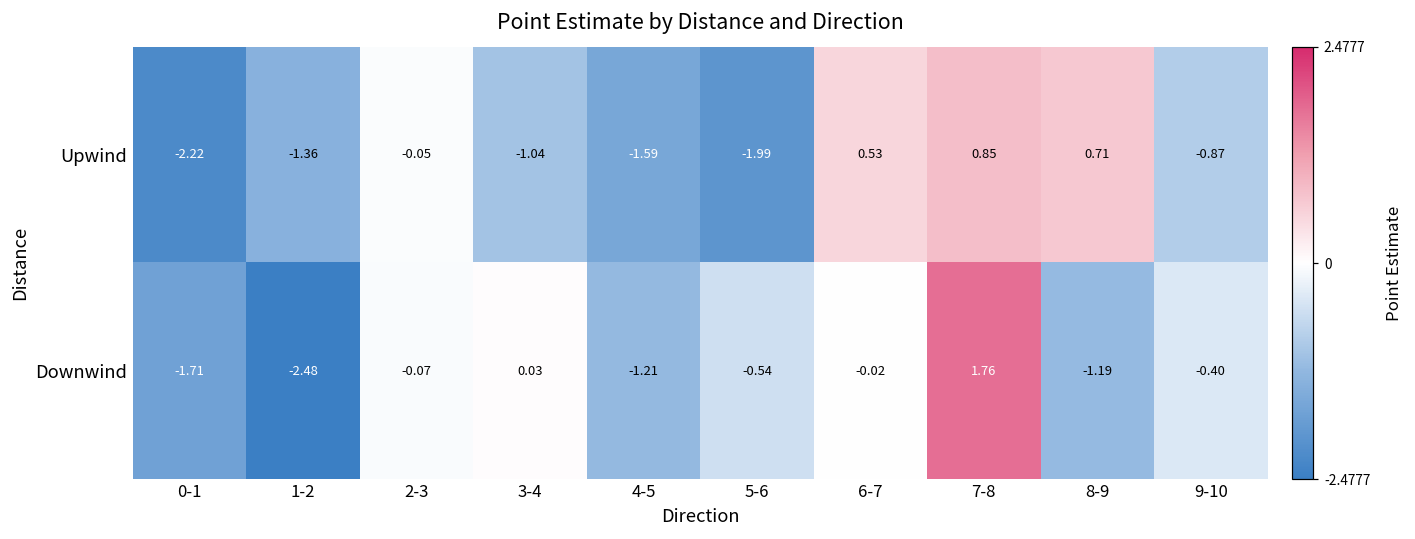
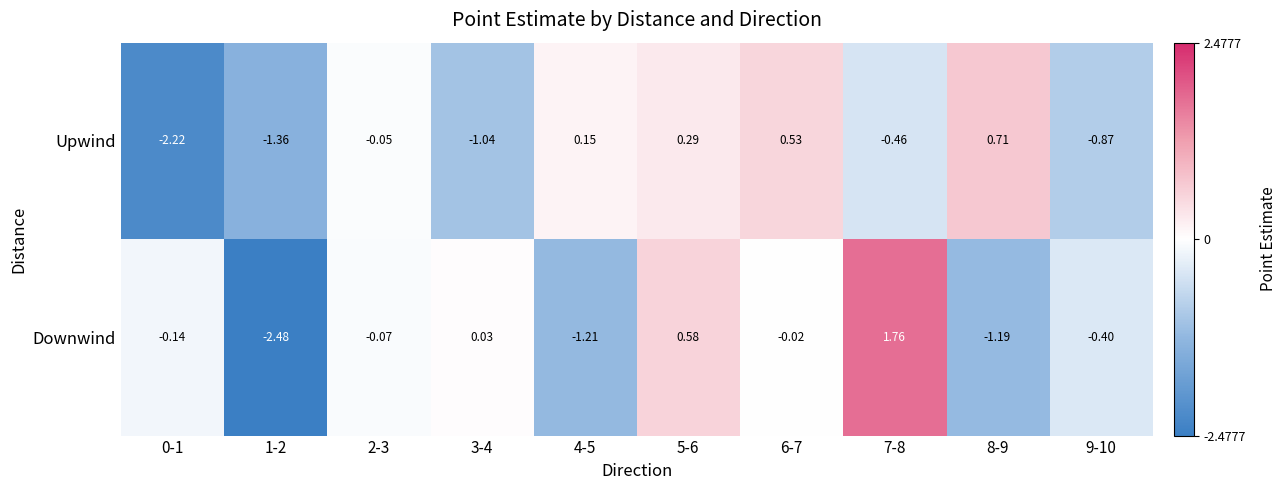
  {
    "Upwind": {
      "0-1": -2.22,
      "1-2": -1.36,
      "2-3": -0.05,
      "3-4": -1.04,
-     "4-5": -1.59,
-     "5-6": -1.99,
+     "4-5": 0.15,
+     "5-6": 0.29,
      "6-7": 0.53,
-     "7-8": 0.85,
+     "7-8": -0.46,
      "8-9": 0.71,
      "9-10": -0.87
    },
    "Downwind": {
-     "0-1": -1.71,
+     "0-1": -0.14,
      "1-2": -2.48,
      "2-3": -0.07,
      "3-4": 0.03,
      "4-5": -1.21,
-     "5-6": -0.54,
+     "5-6": 0.58,
      "6-7": -0.02,
      "7-8": 1.76,
      "8-9": -1.19,
      "9-10": -0.40
    }
  }
